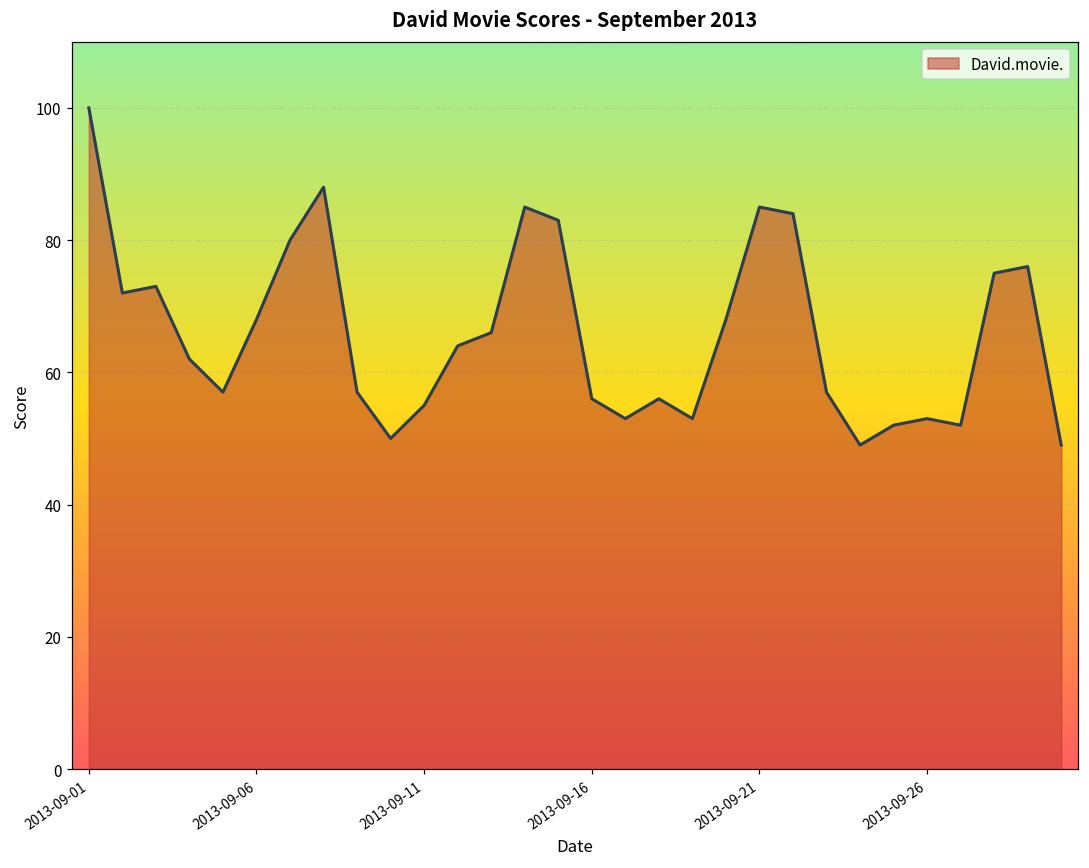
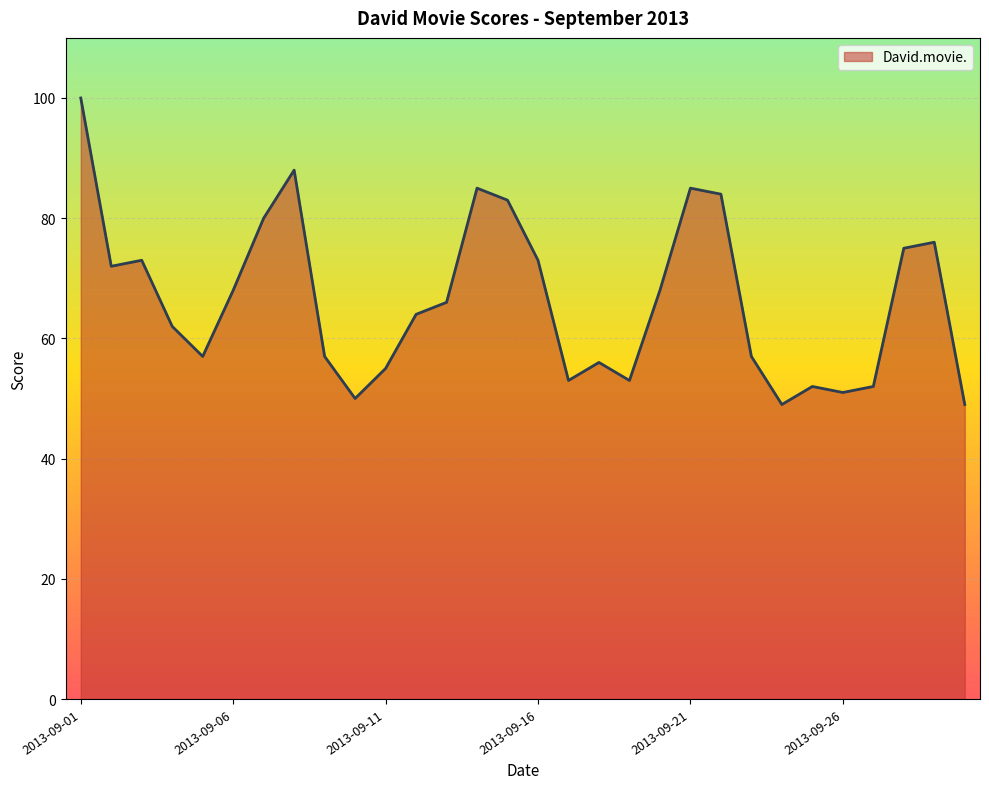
  {
    "2013-09-01": 100,
    "2013-09-06": 68,
    "2013-09-11": 55,
-   "2013-09-16": 56,
+   "2013-09-16": 73,
    "2013-09-21": 85,
-   "2013-09-26": 53
+   "2013-09-26": 51
  }
